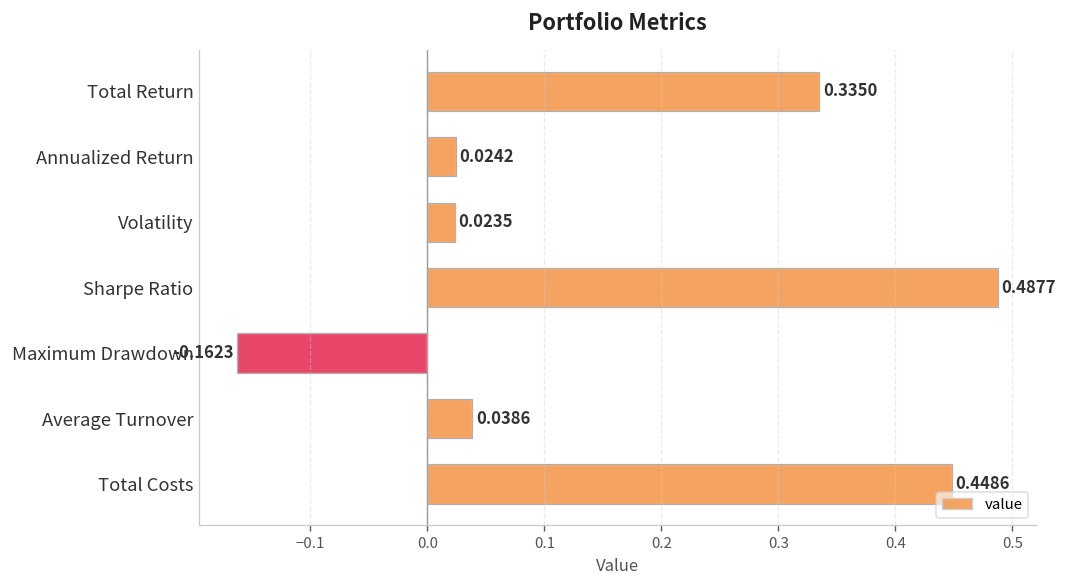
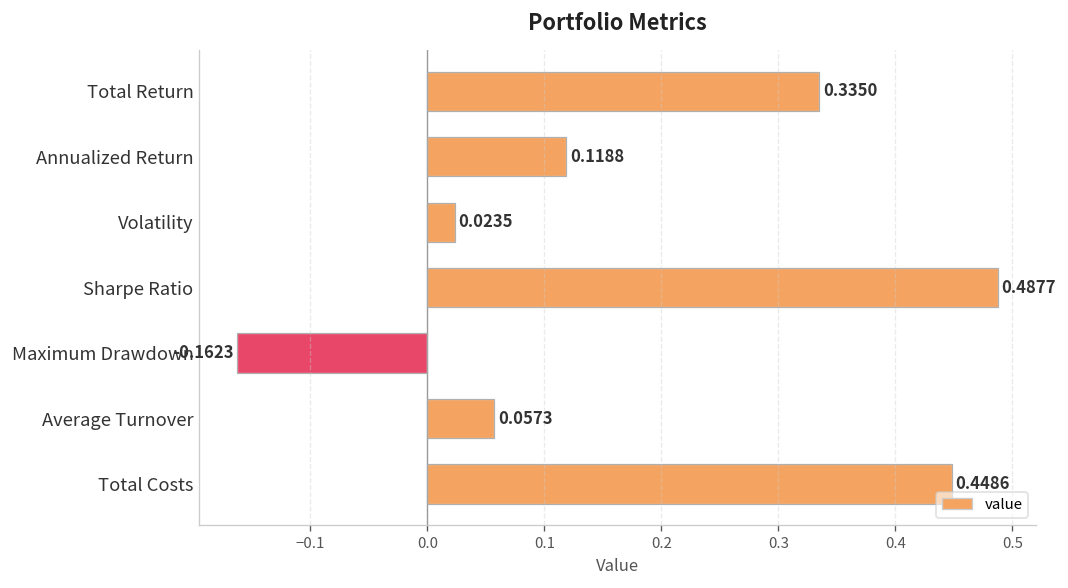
  {
    "Total Return": 0.3350,
-   "Annualized Return": 0.0242,
+   "Annualized Return": 0.1188,
    "Volatility": 0.0235,
    "Sharpe Ratio": 0.4877,
    "Maximum Drawdown": -0.1623,
-   "Average Turnover": 0.0386
+   "Average Turnover": 0.0573
  }
